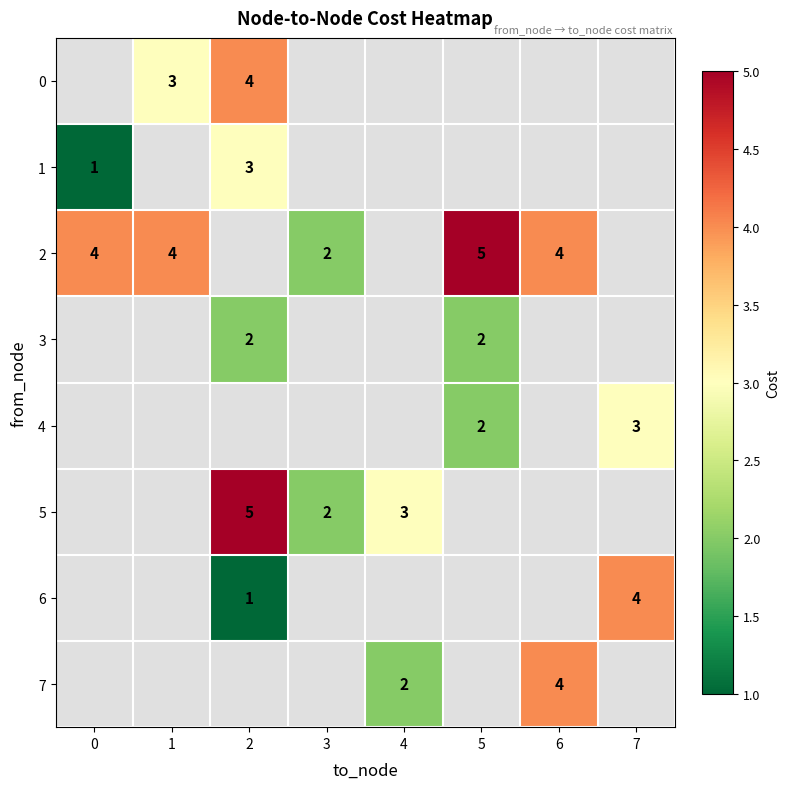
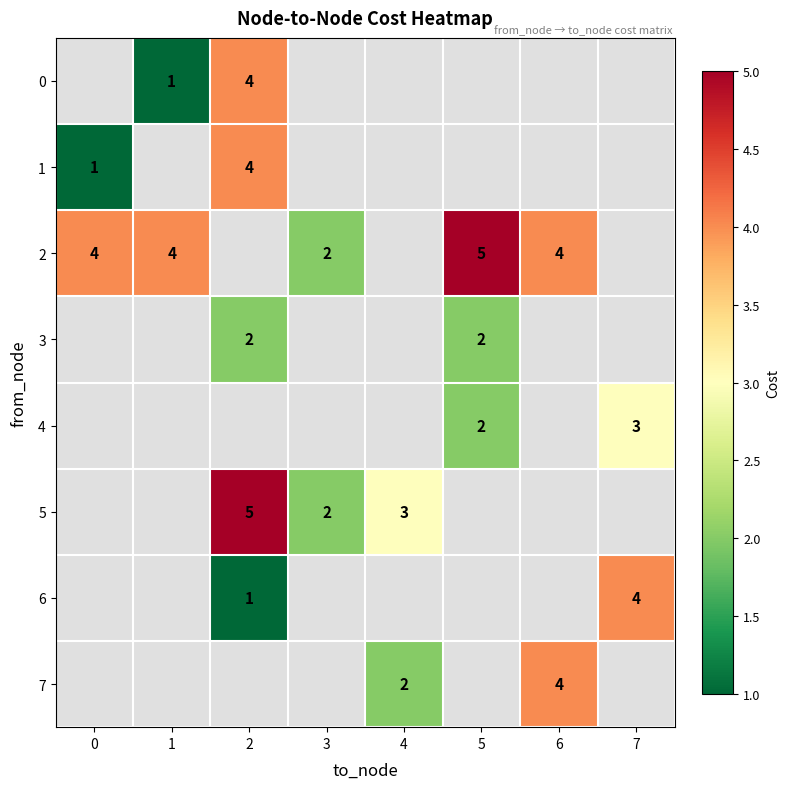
  {
    "0": {
-     "1": 3,
+     "1": 1,
      "2": 4
    },
    "1": {
      "0": 1,
-     "2": 3
+     "2": 4
    },
    "2": {
      "0": 4,
      "1": 4,
      "3": 2,
      "5": 5,
      "6": 4
    },
    "3": {
      "2": 2,
      "5": 2
    },
    "4": {
      "5": 2,
      "7": 3
    },
    "5": {
      "2": 5,
      "3": 2,
      "4": 3
    },
    "6": {
      "2": 1,
      "7": 4
    },
    "7": {
      "4": 2,
      "6": 4
    }
  }
